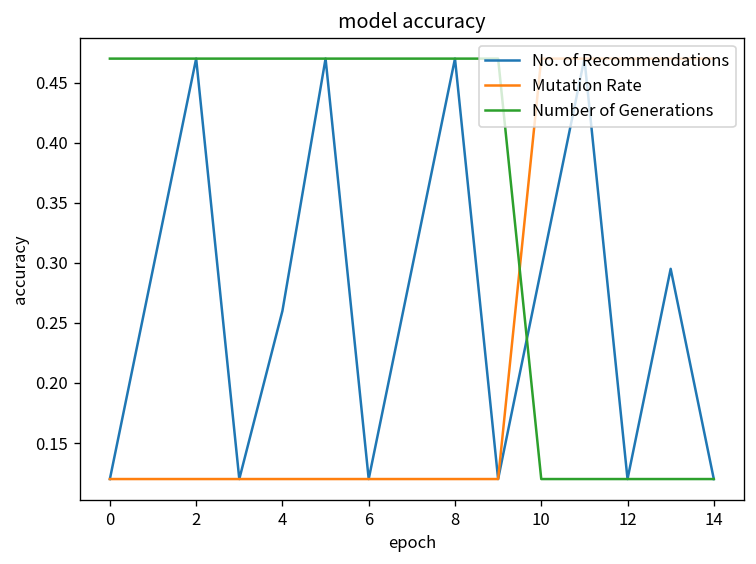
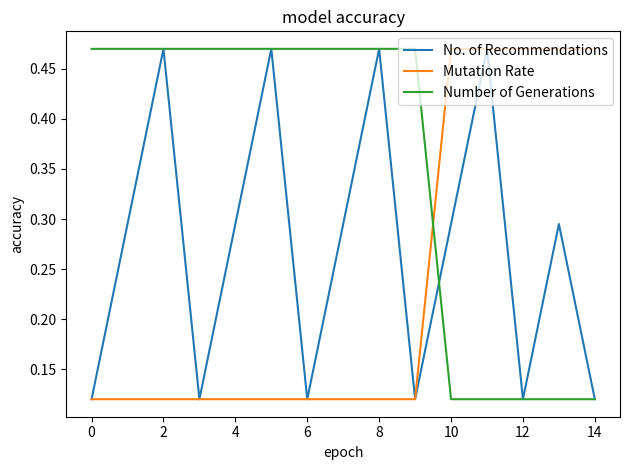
  {
    "No. of Recommendations": {
-     "4": 0.260,
+     "4": 0.295,
      "10": 0.295
    },
    "Mutation Rate": {
      "2": 0.120,
      "4": 0.120,
      "8": 0.120
    },
    "Number of Generations": {
      "0": 0.470,
      "4": 0.470,
      "6": 0.470,
      "10": 0.120
    }
  }
